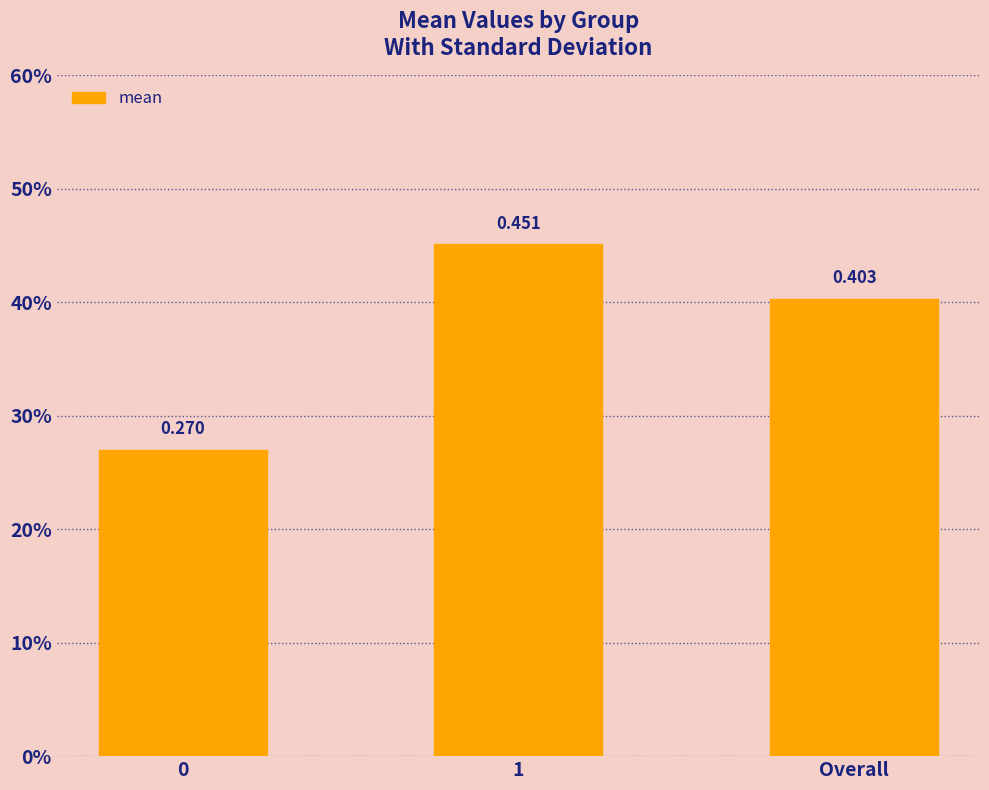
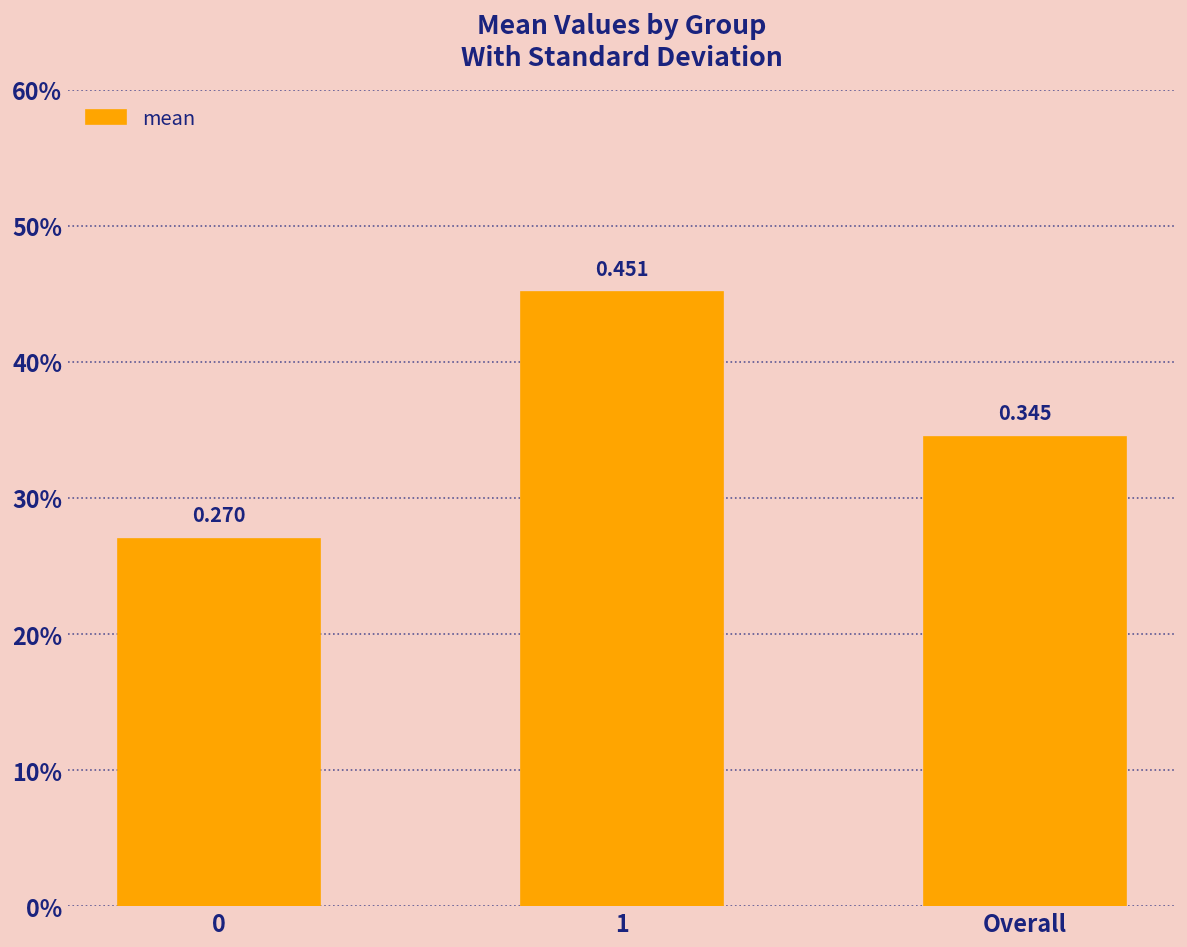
  {
    "0": 0.270,
    "1": 0.451,
-   "Overall": 0.403
+   "Overall": 0.345
  }
